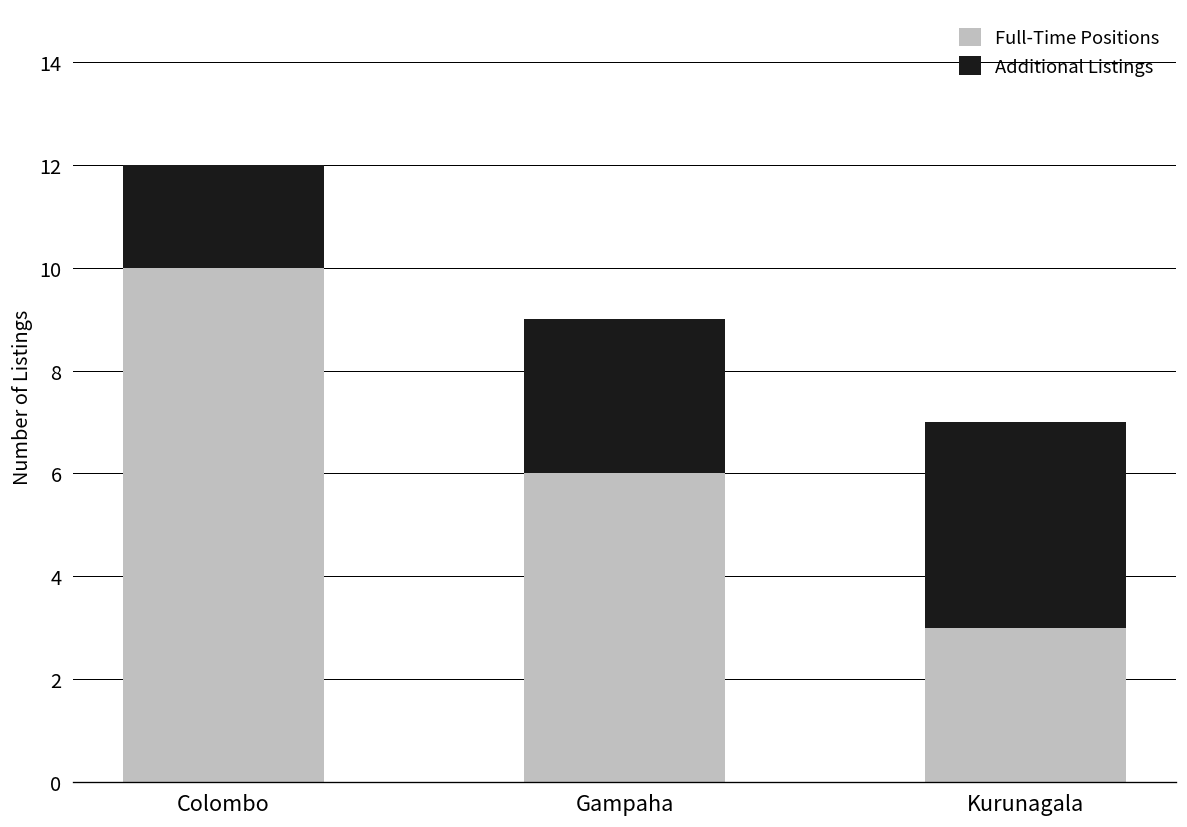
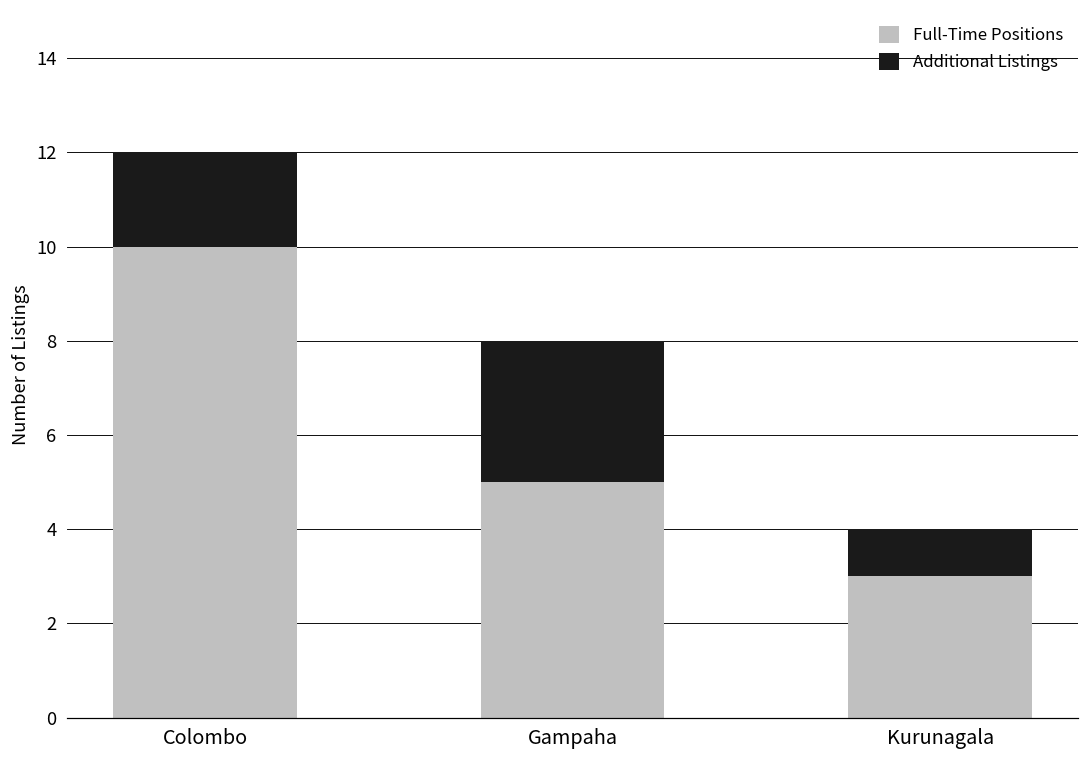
  {
    "Full-Time Positions": {
      "Colombo": 10,
-     "Gampaha": 6,
+     "Gampaha": 5,
      "Kurunagala": 3
    },
    "Additional Listings": {
      "Colombo": 2,
      "Gampaha": 3,
-     "Kurunagala": 4
+     "Kurunagala": 1
    }
  }
